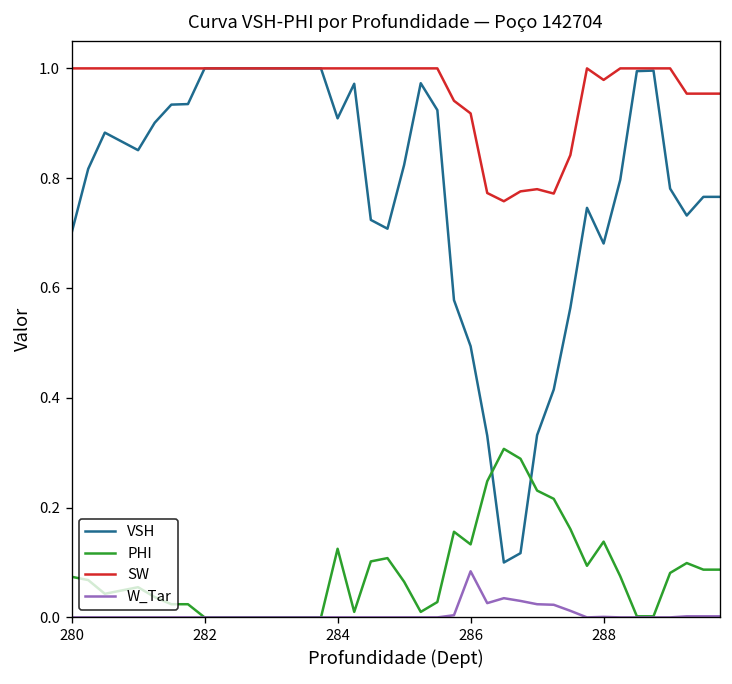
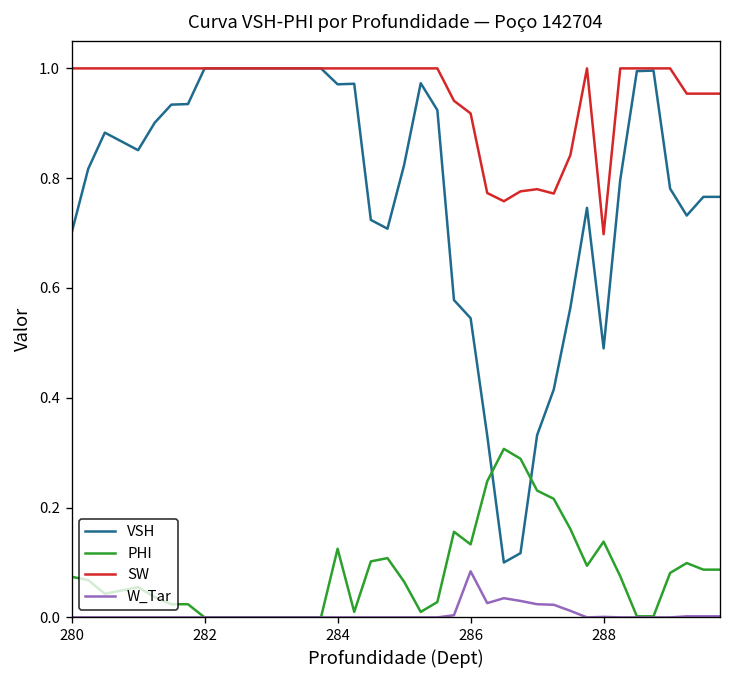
  {
    "VSH": {
      "280": 0.70,
-     "284": 0.91,
-     "286": 0.49,
-     "288": 0.68
+     "284": 0.97,
+     "286": 0.55,
+     "288": 0.49
    },
    "PHI": {
      "280": 0.07,
      "284": 0.13,
      "286": 0.13,
      "288": 0.14
    },
    "SW": {
      "280": 1.00,
      "284": 1.00,
      "286": 0.92,
-     "288": 0.98
+     "288": 0.70
    },
    "W_Tar": {
      "280": 0.00,
      "284": 0.00,
      "286": 0.08,
      "288": 0.00
    }
  }
